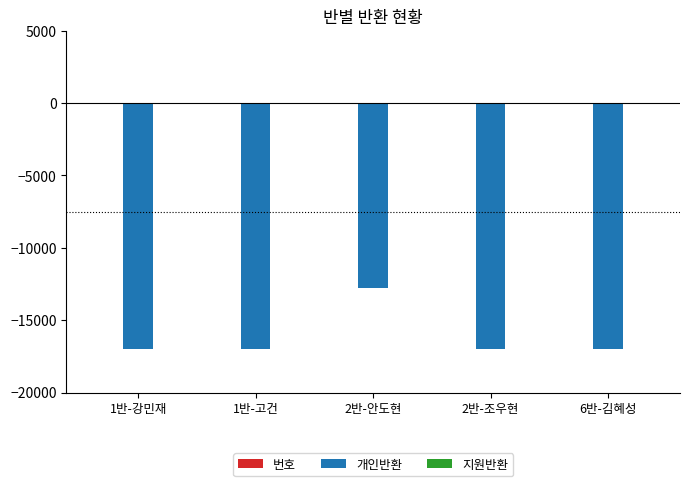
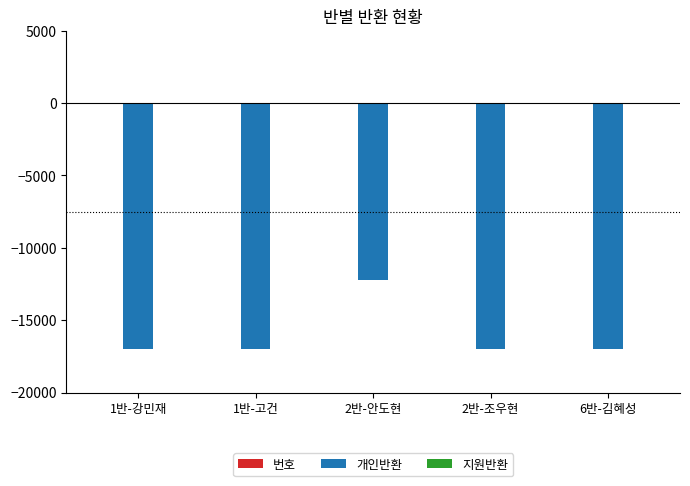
  {
    "개인반환": {
      "1반-강민재": -17000,
      "1반-고건": -17000,
-     "2반-안도현": -12800,
+     "2반-안도현": -12200,
      "2반-조우현": -17000,
      "6반-김혜성": -17000
    },
    "지원반환": {
      "1반-강민재": 0,
      "1반-고건": 0,
      "2반-안도현": 0,
      "2반-조우현": 0,
      "6반-김혜성": 0
    }
  }
